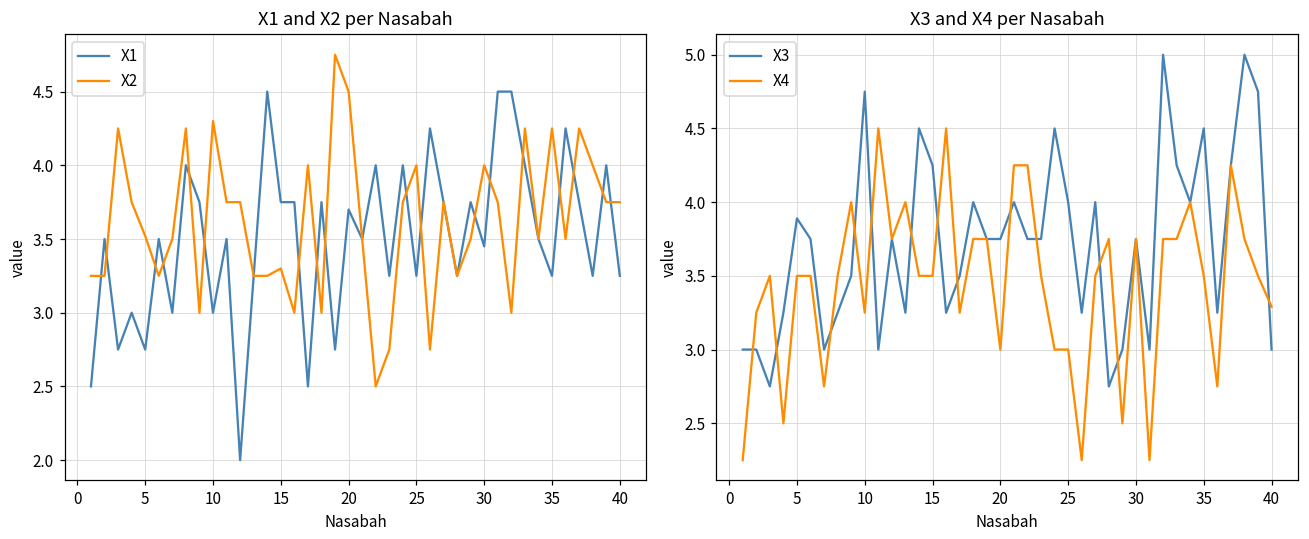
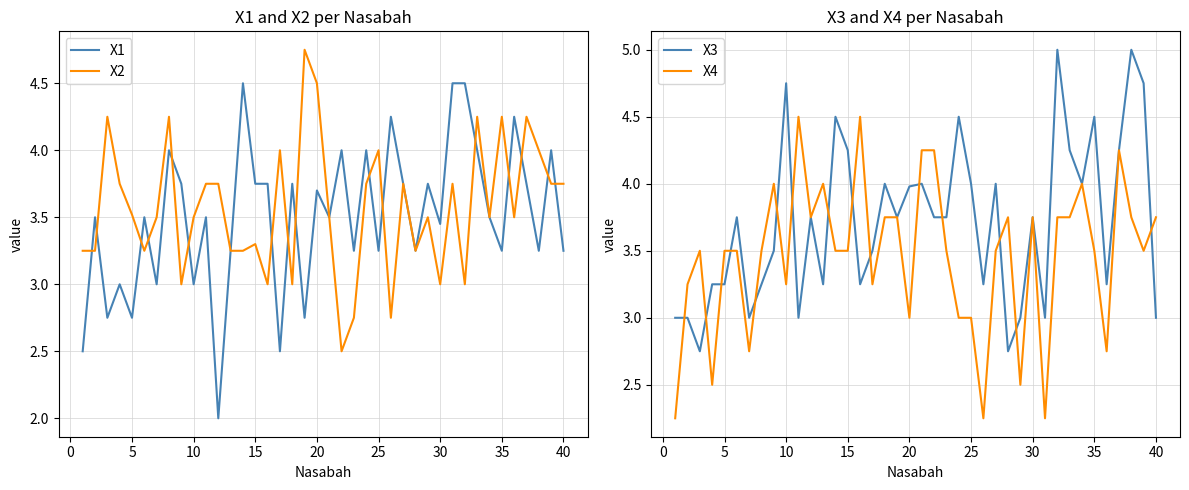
  {
    "X1 and X2 per Nasabah": {
      "X1": {
        "5": 2.75,
        "10": 3.0,
        "15": 3.75,
        "20": 3.7,
        "25": 3.25,
        "30": 3.45,
        "35": 3.25,
        "40": 3.25
      },
      "X2": {
        "5": 3.52,
-       "10": 4.3,
+       "10": 3.5,
        "15": 3.3,
        "20": 4.5,
        "25": 4.0,
-       "30": 4,
+       "30": 3,
        "35": 4.25,
        "40": 3.75
      }
    },
    "X3 and X4 per Nasabah": {
      "X3": {
-       "5": 3.89,
+       "5": 3.25,
        "10": 4.75,
        "15": 4.25,
-       "20": 3.75,
+       "20": 3.98,
        "25": 4.00,
        "35": 4.50,
        "40": 3.00
      },
      "X4": {
        "5": 3.50,
        "10": 3.25,
        "15": 3.50,
        "20": 3.00,
        "25": 3.00,
        "35": 3.50,
-       "40": 3.29
+       "40": 3.75
      }
    }
  }
